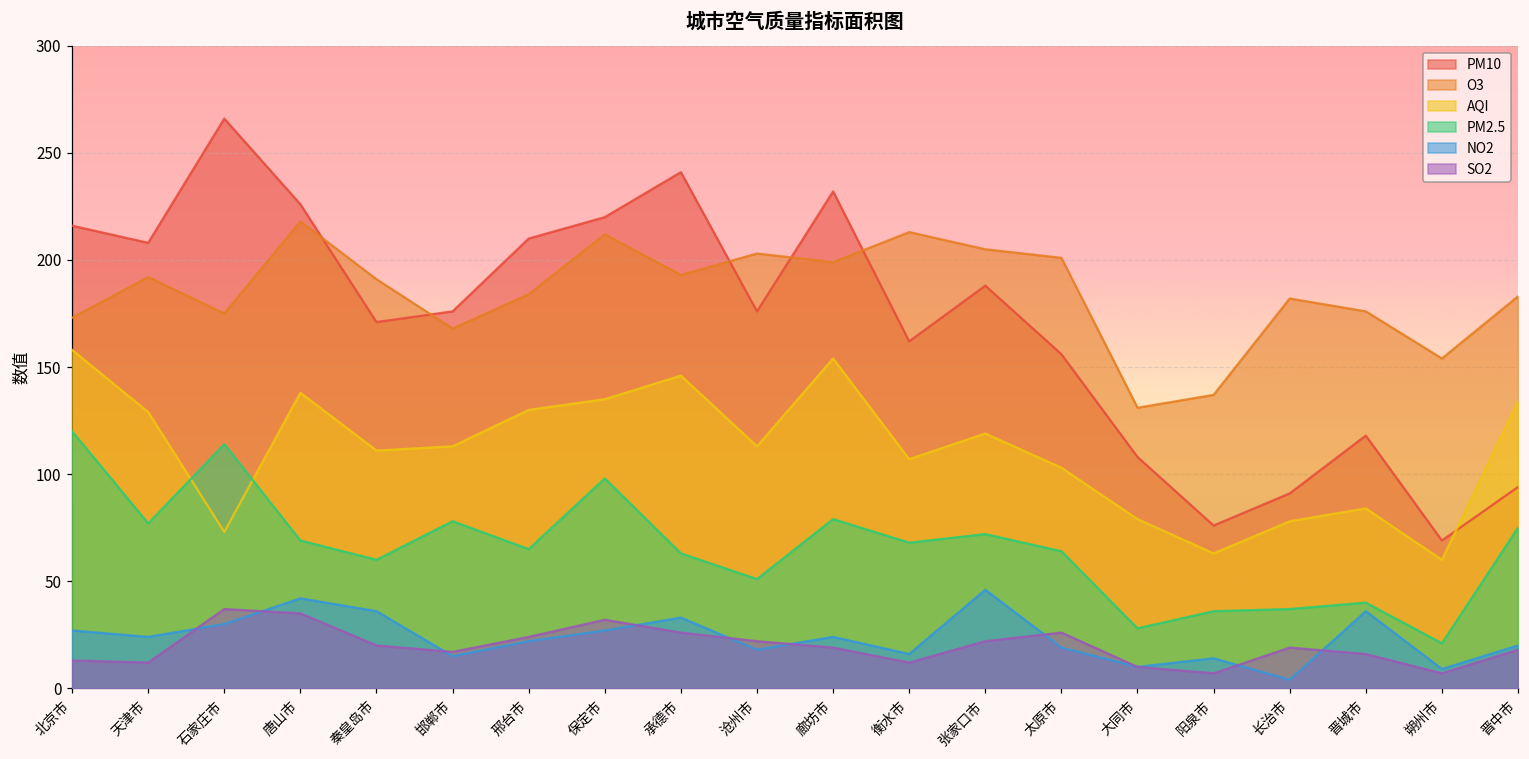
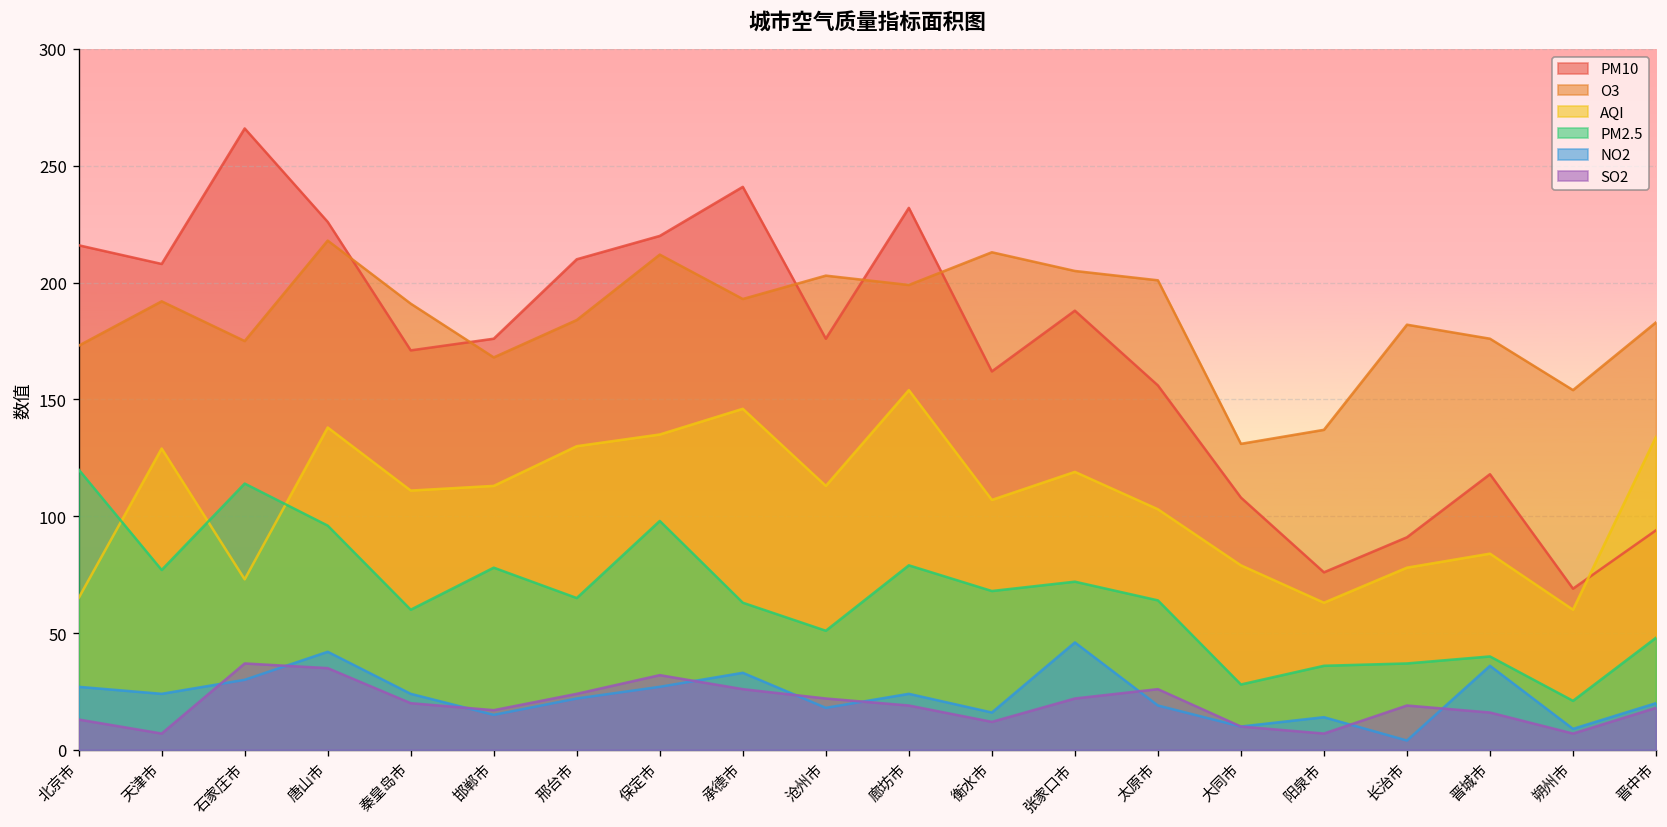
  {
    "AQI": {
-     "北京市": 158,
+     "北京市": 65,
      "天津市": 129,
      "石家庄市": 73,
      "唐山市": 138,
      "秦皇岛市": 111,
      "邯郸市": 113,
      "邢台市": 130,
      "保定市": 135,
      "承德市": 146,
      "沧州市": 113,
      "廊坊市": 154,
      "衡水市": 107,
      "张家口市": 119,
      "太原市": 103,
      "大同市": 79,
      "阳泉市": 63,
      "长治市": 78,
      "晋城市": 84,
      "朔州市": 60,
      "晋中市": 134
    },
    "PM2.5": {
      "北京市": 120,
      "天津市": 77,
      "石家庄市": 114,
-     "唐山市": 69,
+     "唐山市": 96,
      "秦皇岛市": 60,
      "邯郸市": 78,
      "邢台市": 65,
      "保定市": 98,
      "承德市": 63,
      "沧州市": 51,
      "廊坊市": 79,
      "衡水市": 68,
      "张家口市": 72,
      "太原市": 64,
      "大同市": 28,
      "阳泉市": 36,
      "长治市": 37,
      "晋城市": 40,
      "朔州市": 21,
-     "晋中市": 75
+     "晋中市": 48
    },
    "NO2": {
      "北京市": 27,
      "天津市": 24,
      "石家庄市": 30,
      "唐山市": 42,
-     "秦皇岛市": 36,
+     "秦皇岛市": 24,
      "邯郸市": 15,
      "邢台市": 22,
      "保定市": 27,
      "承德市": 33,
      "沧州市": 18,
      "廊坊市": 24,
      "衡水市": 16,
      "张家口市": 46,
      "太原市": 19,
      "阳泉市": 14,
      "长治市": 4,
      "晋城市": 36,
      "朔州市": 9,
      "晋中市": 20
    },
    "SO2": {
      "北京市": 13,
-     "天津市": 12,
+     "天津市": 7,
      "石家庄市": 37,
      "唐山市": 35,
      "秦皇岛市": 20,
      "邯郸市": 17,
      "邢台市": 24,
      "保定市": 32,
      "承德市": 26,
      "沧州市": 22,
      "廊坊市": 19,
      "衡水市": 12,
      "张家口市": 22,
      "太原市": 26,
      "阳泉市": 7,
      "长治市": 19,
      "晋城市": 16,
      "朔州市": 7,
      "晋中市": 18
    }
  }
